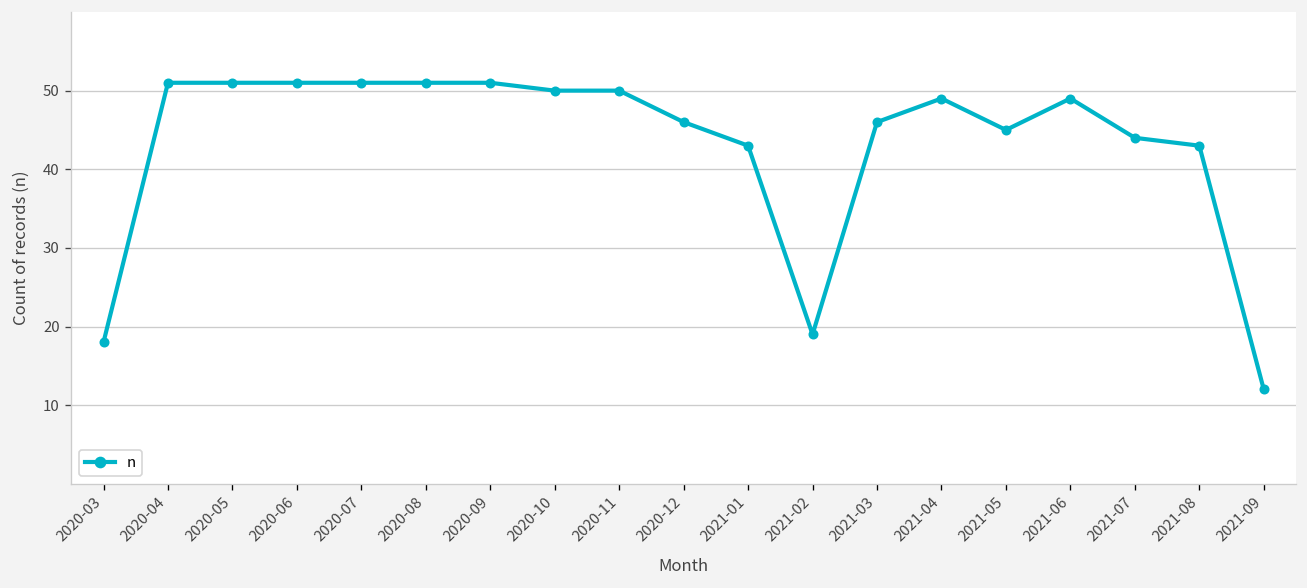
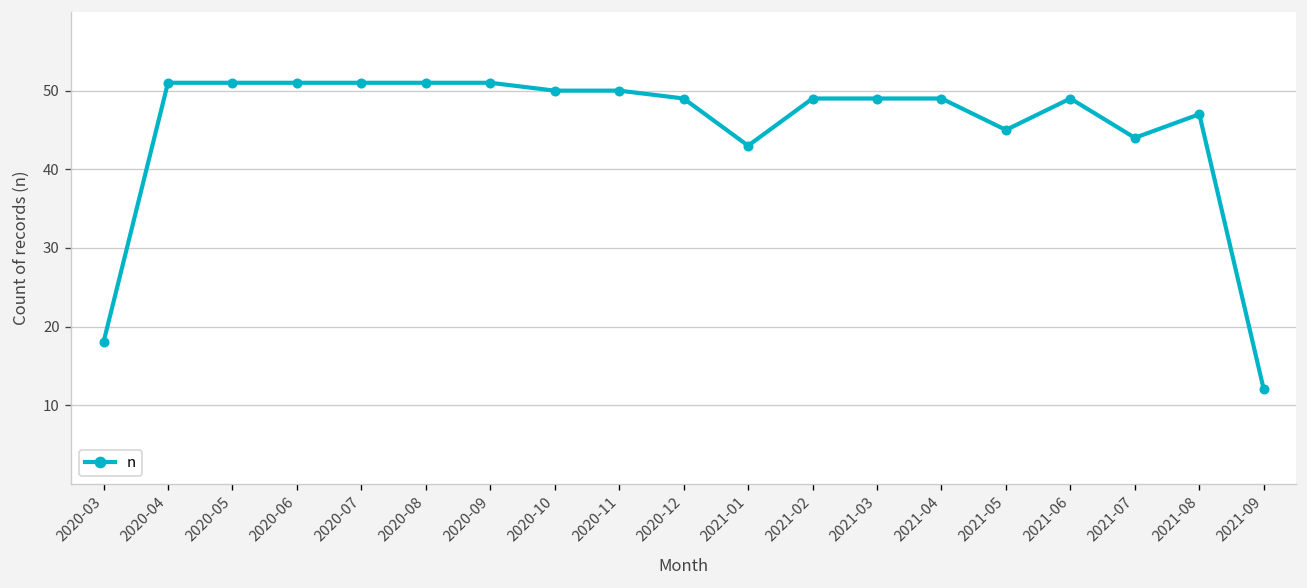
  {
    "2020-03": 18,
    "2020-04": 51,
    "2020-05": 51,
    "2020-06": 51,
    "2020-07": 51,
    "2020-08": 51,
    "2020-09": 51,
    "2020-10": 50,
    "2020-11": 50,
-   "2020-12": 46,
+   "2020-12": 49,
    "2021-01": 43,
-   "2021-02": 19,
-   "2021-03": 46,
+   "2021-02": 49,
+   "2021-03": 49,
    "2021-04": 49,
    "2021-05": 45,
    "2021-06": 49,
    "2021-07": 44,
-   "2021-08": 43,
+   "2021-08": 47,
    "2021-09": 12
  }
